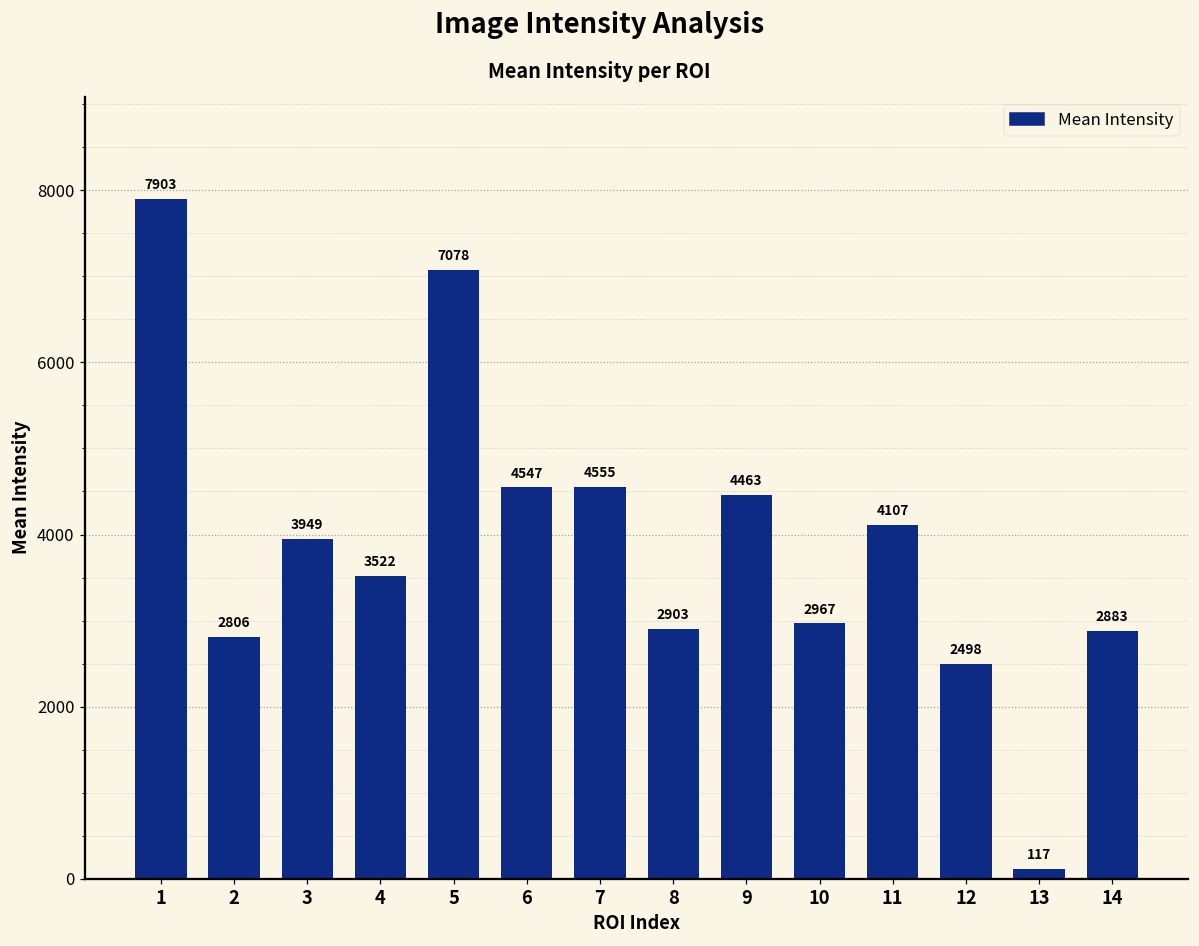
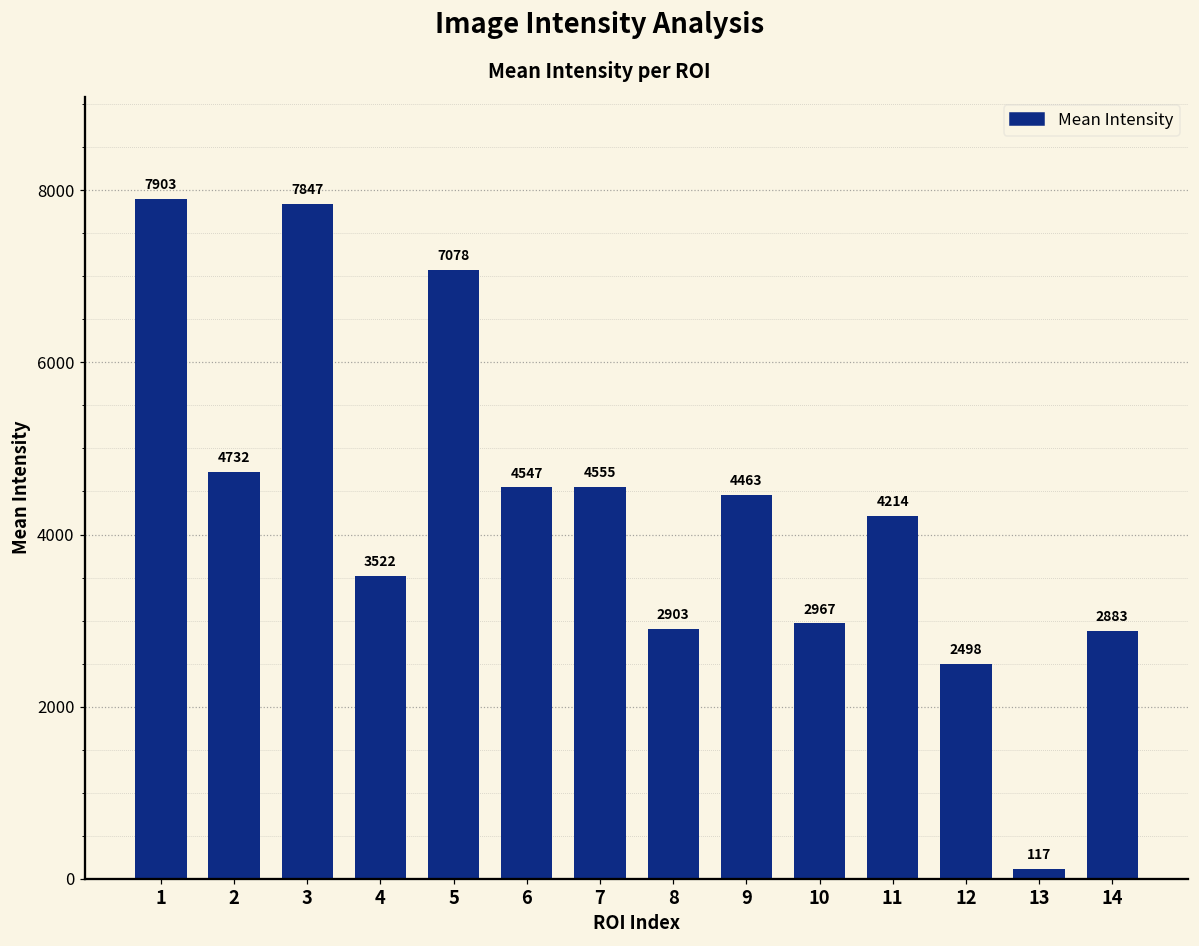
  {
    "1": 7903,
-   "2": 2806,
-   "3": 3949,
+   "2": 4732,
+   "3": 7847,
    "4": 3522,
    "5": 7078,
    "6": 4547,
    "7": 4555,
    "8": 2903,
    "9": 4463,
    "10": 2967,
-   "11": 4107,
+   "11": 4214,
    "12": 2498,
    "13": 117,
    "14": 2883
  }
